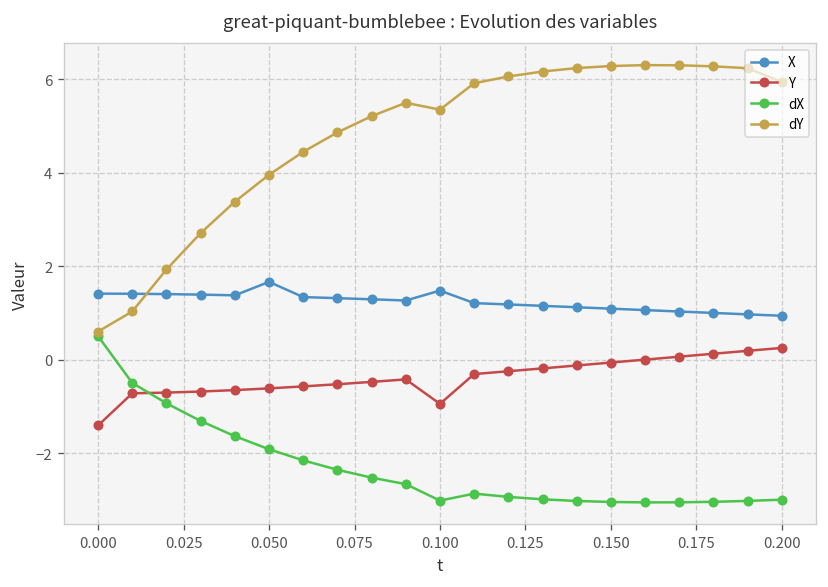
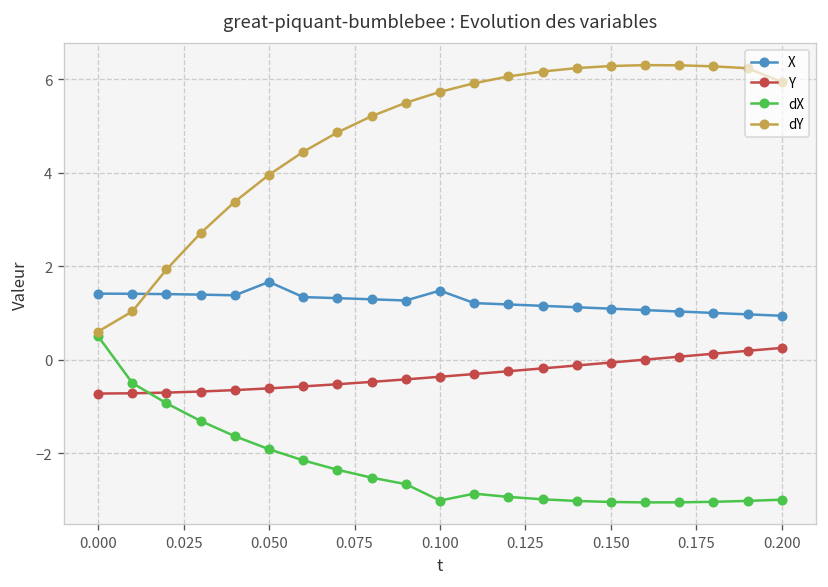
  {
    "X": {
      "0.000": 1.4,
      "0.050": 1.7,
      "0.100": 1.5,
      "0.150": 1.1,
      "0.200": 0.9
    },
    "Y": {
-     "0.000": -1.4,
+     "0.000": -0.7,
      "0.050": -0.6,
-     "0.100": -0.9,
+     "0.100": -0.4,
      "0.150": -0.1,
      "0.200": 0.3
    },
    "dX": {
      "0.000": 0.5,
      "0.050": -1.9,
      "0.100": -3.0,
      "0.150": -3.0,
      "0.200": -3.0
    },
    "dY": {
      "0.000": 0.6,
      "0.050": 4.0,
-     "0.100": 5.3,
+     "0.100": 5.7,
      "0.150": 6.3
    }
  }
